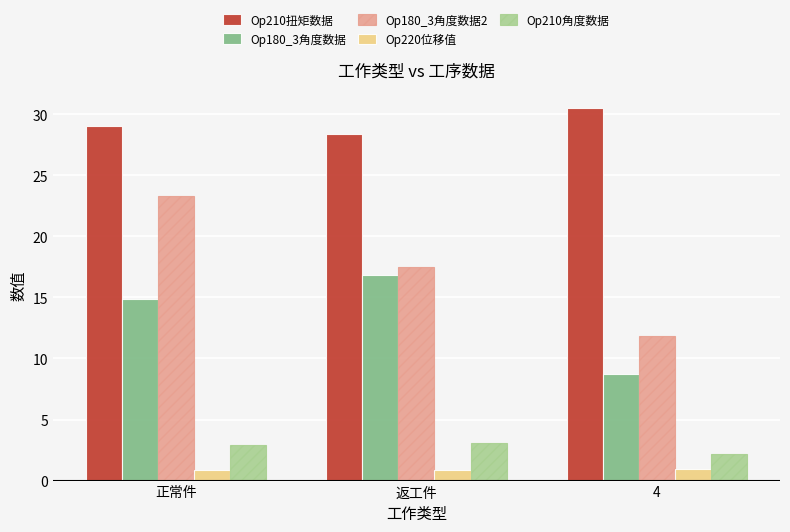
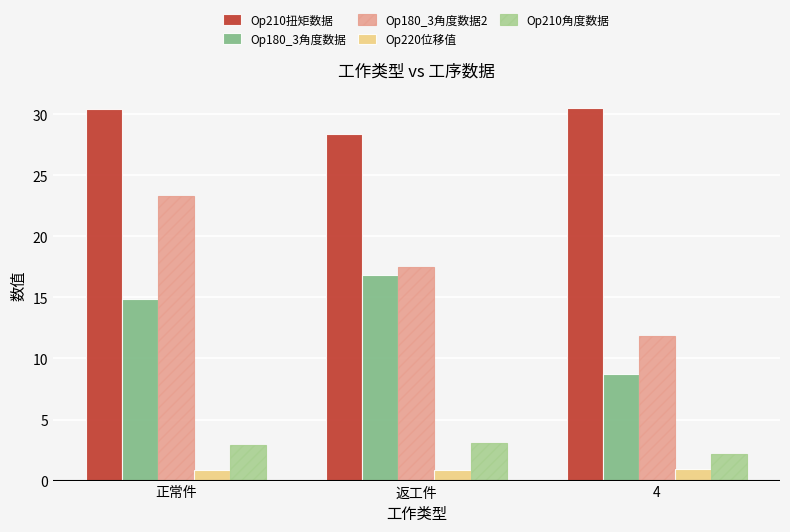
  {
    "Op210扭矩数据": {
-     "正常件": 29.0,
+     "正常件": 30.4,
      "返工件": 28.4,
      "4": 30.5
    }
  }
